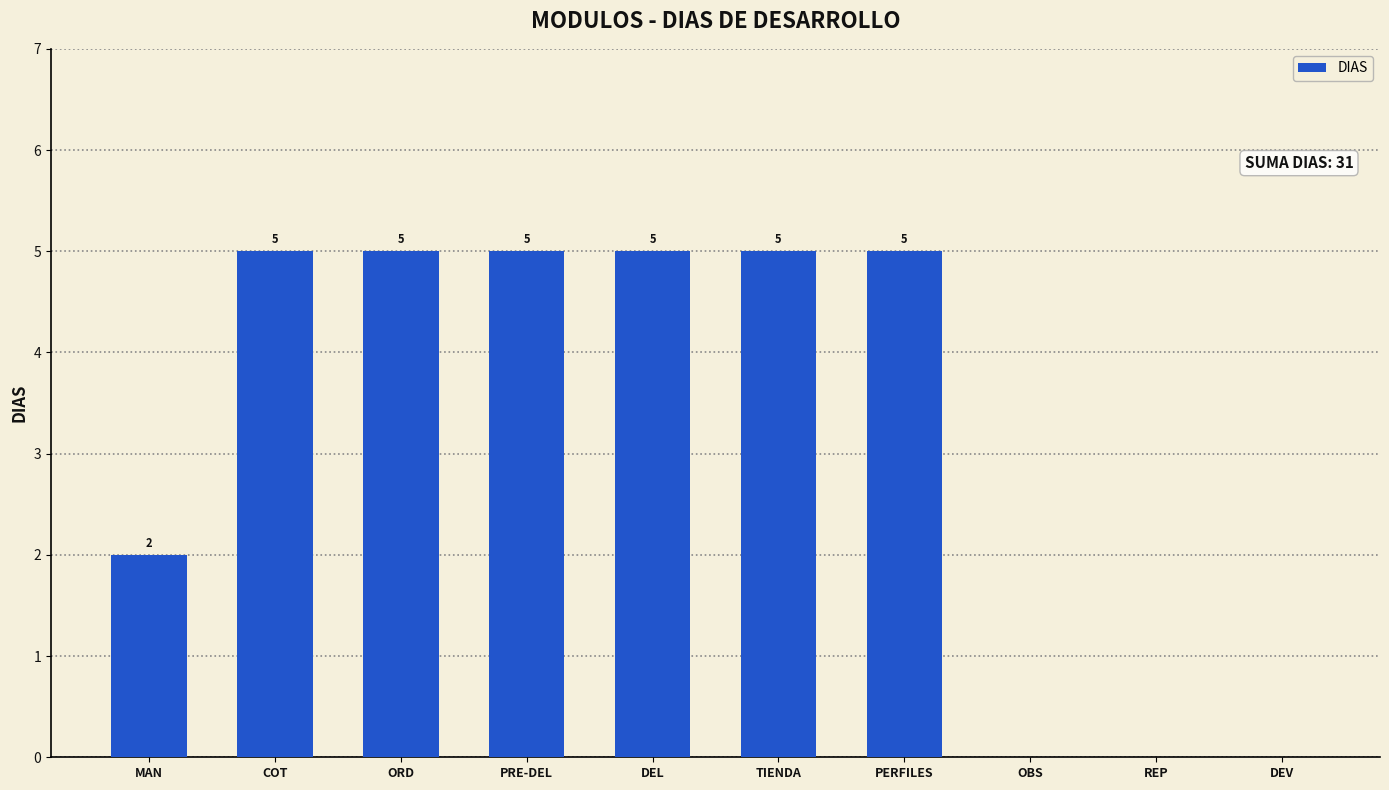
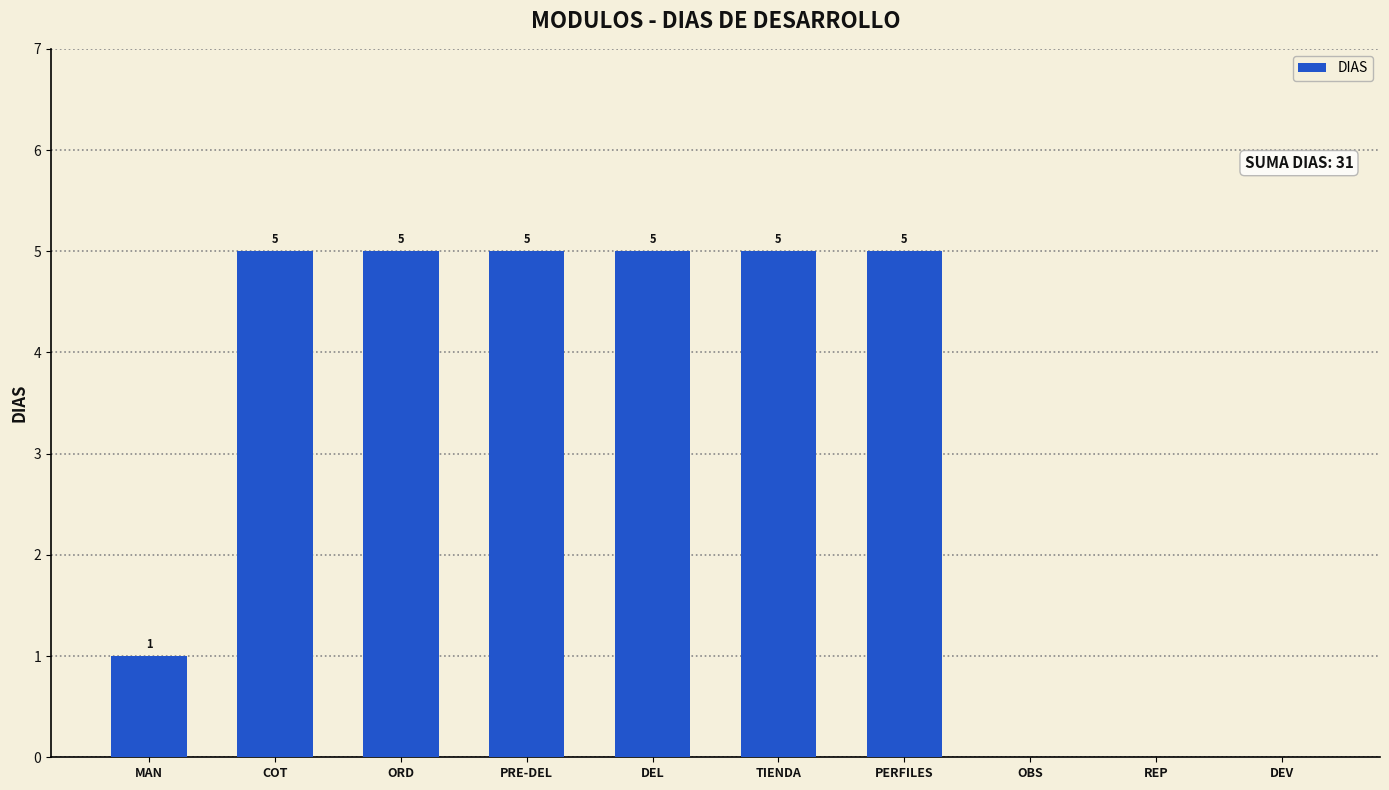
  {
-   "MAN": 2,
+   "MAN": 1,
    "COT": 5,
    "ORD": 5,
    "PRE-DEL": 5,
    "DEL": 5,
    "TIENDA": 5,
    "PERFILES": 5
  }
